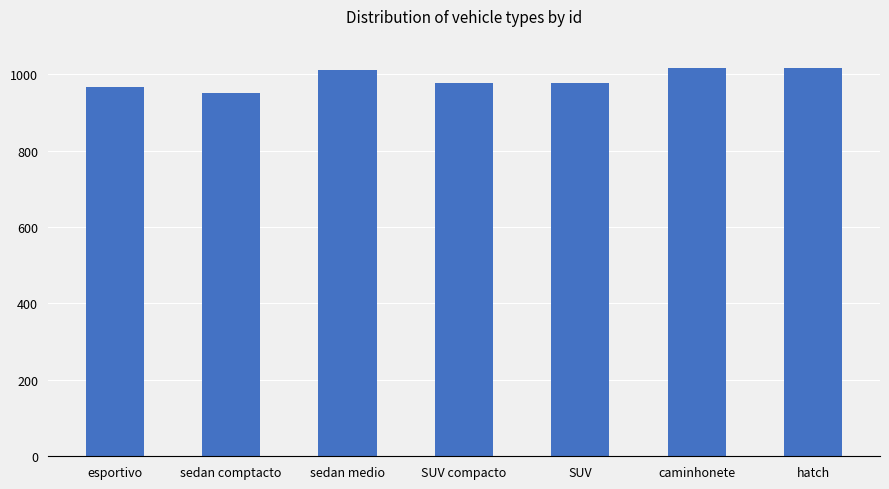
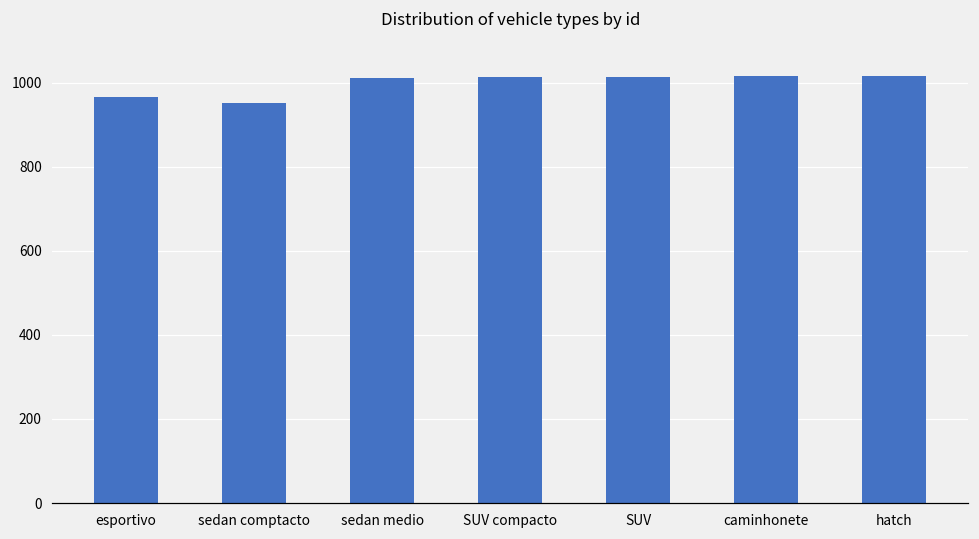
  {
    "esportivo": 970,
    "sedan comptacto": 950,
    "sedan medio": 1010,
-   "SUV compacto": 980,
-   "SUV": 980,
+   "SUV compacto": 1010,
+   "SUV": 1010,
    "caminhonete": 1020,
    "hatch": 1020
  }
